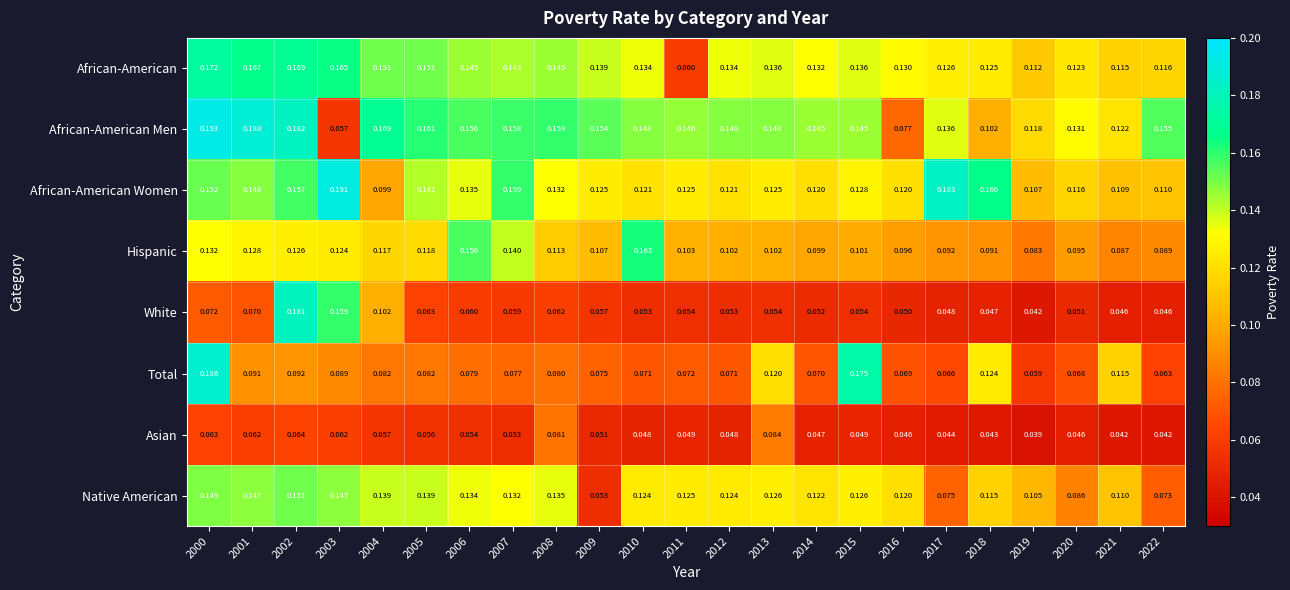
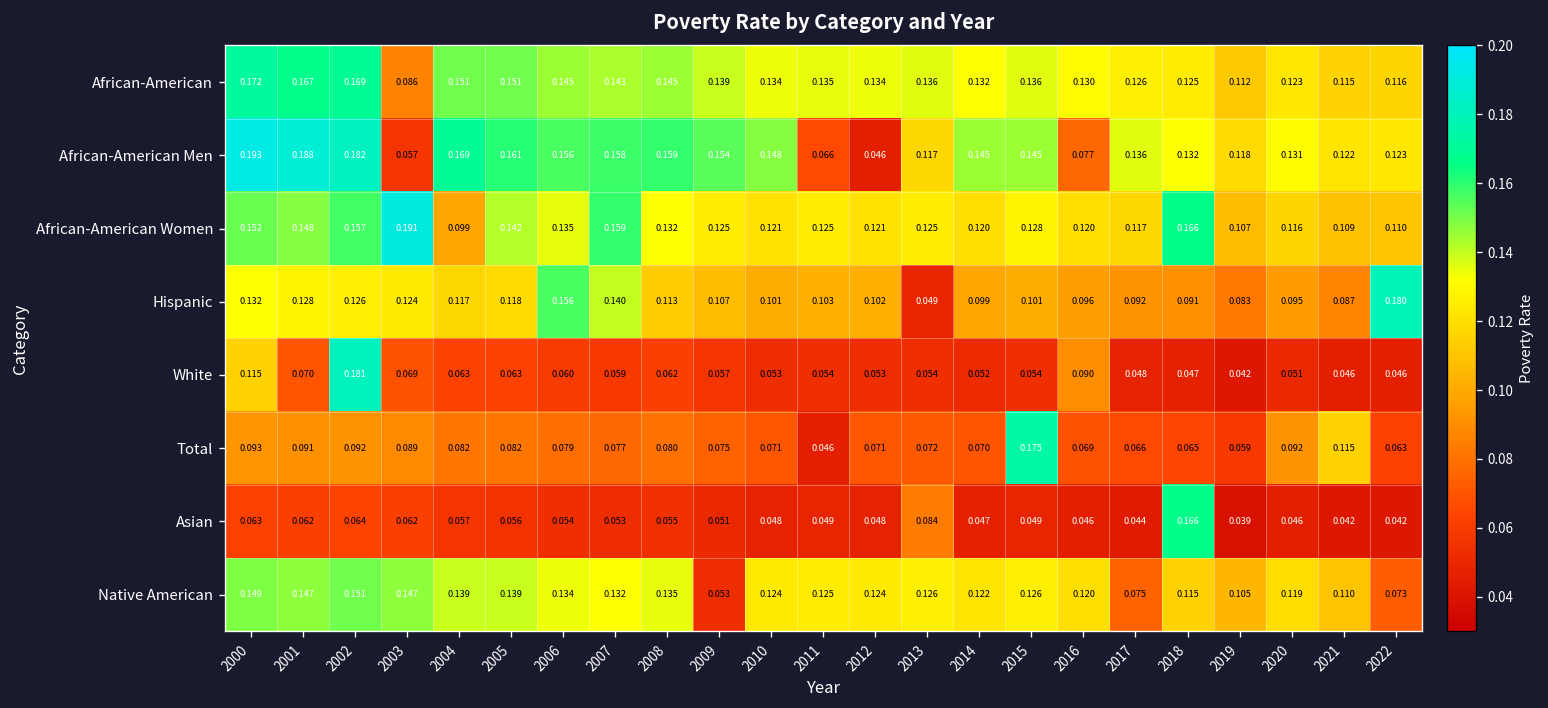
  {
    "African-American": {
      "2000": 0.172,
      "2001": 0.167,
      "2002": 0.169,
-     "2003": 0.165,
+     "2003": 0.086,
      "2004": 0.151,
      "2005": 0.151,
      "2006": 0.145,
      "2007": 0.143,
      "2008": 0.145,
      "2009": 0.139,
      "2010": 0.134,
-     "2011": 0.060,
+     "2011": 0.135,
      "2012": 0.134,
      "2013": 0.136,
      "2014": 0.132,
      "2015": 0.136,
      "2016": 0.130,
      "2017": 0.126,
      "2018": 0.125,
      "2019": 0.112,
      "2020": 0.123,
      "2021": 0.115,
      "2022": 0.116
    },
    "African-American Men": {
      "2000": 0.193,
      "2001": 0.188,
      "2002": 0.182,
      "2003": 0.057,
      "2004": 0.169,
      "2005": 0.161,
      "2006": 0.156,
      "2007": 0.158,
      "2008": 0.159,
      "2009": 0.154,
      "2010": 0.148,
-     "2011": 0.146,
-     "2012": 0.148,
-     "2013": 0.148,
+     "2011": 0.066,
+     "2012": 0.046,
+     "2013": 0.117,
      "2014": 0.145,
      "2015": 0.145,
      "2016": 0.077,
      "2017": 0.136,
-     "2018": 0.102,
+     "2018": 0.132,
      "2019": 0.118,
      "2020": 0.131,
      "2021": 0.122,
-     "2022": 0.155
+     "2022": 0.123
    },
    "African-American Women": {
      "2000": 0.152,
      "2001": 0.148,
      "2002": 0.157,
      "2003": 0.191,
      "2004": 0.099,
      "2005": 0.142,
      "2006": 0.135,
      "2007": 0.159,
      "2008": 0.132,
      "2009": 0.125,
      "2010": 0.121,
      "2011": 0.125,
      "2012": 0.121,
      "2013": 0.125,
      "2014": 0.120,
      "2015": 0.128,
      "2016": 0.120,
-     "2017": 0.183,
+     "2017": 0.117,
      "2018": 0.166,
      "2019": 0.107,
      "2020": 0.116,
      "2021": 0.109,
      "2022": 0.110
    },
    "Hispanic": {
      "2000": 0.132,
      "2001": 0.128,
      "2002": 0.126,
      "2003": 0.124,
      "2004": 0.117,
      "2005": 0.118,
      "2006": 0.156,
      "2007": 0.140,
      "2008": 0.113,
      "2009": 0.107,
-     "2010": 0.163,
+     "2010": 0.101,
      "2011": 0.103,
      "2012": 0.102,
-     "2013": 0.102,
+     "2013": 0.049,
      "2014": 0.099,
      "2015": 0.101,
      "2016": 0.096,
      "2017": 0.092,
      "2018": 0.091,
      "2019": 0.083,
      "2020": 0.095,
      "2021": 0.087,
-     "2022": 0.089
+     "2022": 0.180
    },
    "White": {
-     "2000": 0.072,
+     "2000": 0.115,
      "2001": 0.070,
      "2002": 0.181,
-     "2003": 0.159,
-     "2004": 0.102,
+     "2003": 0.069,
+     "2004": 0.063,
      "2005": 0.063,
      "2006": 0.060,
      "2007": 0.059,
      "2008": 0.062,
      "2009": 0.057,
      "2010": 0.053,
      "2011": 0.054,
      "2012": 0.053,
      "2013": 0.054,
      "2014": 0.052,
      "2015": 0.054,
-     "2016": 0.050,
+     "2016": 0.090,
      "2017": 0.048,
      "2018": 0.047,
      "2019": 0.042,
      "2020": 0.051,
      "2021": 0.046,
      "2022": 0.046
    },
    "Total": {
-     "2000": 0.186,
+     "2000": 0.093,
      "2001": 0.091,
      "2002": 0.092,
      "2003": 0.089,
      "2004": 0.082,
      "2005": 0.082,
      "2006": 0.079,
      "2007": 0.077,
      "2008": 0.080,
      "2009": 0.075,
      "2010": 0.071,
-     "2011": 0.072,
+     "2011": 0.046,
      "2012": 0.071,
-     "2013": 0.120,
+     "2013": 0.072,
      "2014": 0.070,
      "2015": 0.175,
      "2016": 0.069,
      "2017": 0.066,
-     "2018": 0.124,
+     "2018": 0.065,
      "2019": 0.059,
-     "2020": 0.068,
+     "2020": 0.092,
      "2021": 0.115,
      "2022": 0.063
    },
    "Asian": {
      "2000": 0.063,
      "2001": 0.062,
      "2002": 0.064,
      "2003": 0.062,
      "2004": 0.057,
      "2005": 0.056,
      "2006": 0.054,
      "2007": 0.053,
-     "2008": 0.081,
+     "2008": 0.055,
      "2009": 0.051,
      "2010": 0.048,
      "2011": 0.049,
      "2012": 0.048,
      "2013": 0.084,
      "2014": 0.047,
      "2015": 0.049,
      "2016": 0.046,
      "2017": 0.044,
-     "2018": 0.043,
+     "2018": 0.166,
      "2019": 0.039,
      "2020": 0.046,
      "2021": 0.042,
      "2022": 0.042
    },
    "Native American": {
      "2000": 0.149,
      "2001": 0.147,
      "2002": 0.151,
      "2003": 0.147,
      "2004": 0.139,
      "2005": 0.139,
      "2006": 0.134,
      "2007": 0.132,
      "2008": 0.135,
      "2009": 0.053,
      "2010": 0.124,
      "2011": 0.125,
      "2012": 0.124,
      "2013": 0.126,
      "2014": 0.122,
      "2015": 0.126,
      "2016": 0.120,
      "2017": 0.075,
      "2018": 0.115,
      "2019": 0.105,
-     "2020": 0.086,
+     "2020": 0.119,
      "2021": 0.110,
      "2022": 0.073
    }
  }
